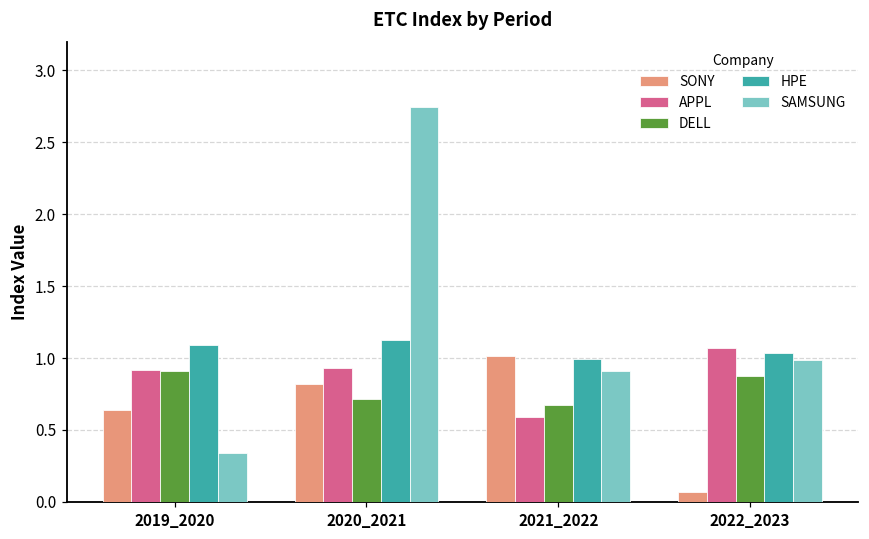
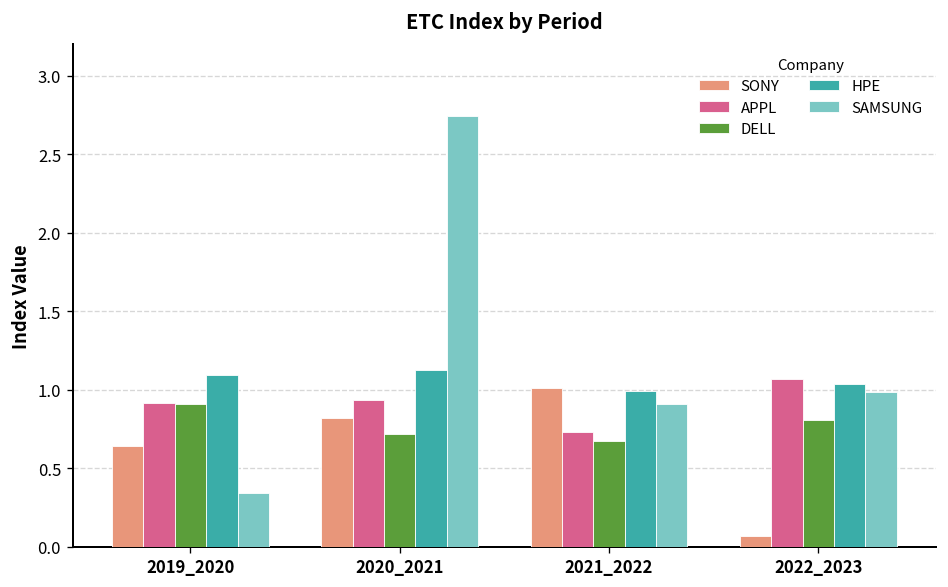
  {
    "SONY": {
      "2019_2020": 0.64,
      "2020_2021": 0.82,
      "2021_2022": 1.01,
      "2022_2023": 0.07
    },
    "APPL": {
      "2019_2020": 0.91,
      "2020_2021": 0.93,
-     "2021_2022": 0.59,
+     "2021_2022": 0.73,
      "2022_2023": 1.07
    },
    "DELL": {
      "2019_2020": 0.91,
      "2020_2021": 0.72,
      "2021_2022": 0.67,
-     "2022_2023": 0.88
+     "2022_2023": 0.81
    },
    "HPE": {
      "2019_2020": 1.09,
      "2020_2021": 1.12,
      "2021_2022": 0.99,
      "2022_2023": 1.03
    },
    "SAMSUNG": {
      "2019_2020": 0.34,
      "2020_2021": 2.74,
      "2021_2022": 0.91,
      "2022_2023": 0.99
    }
  }
